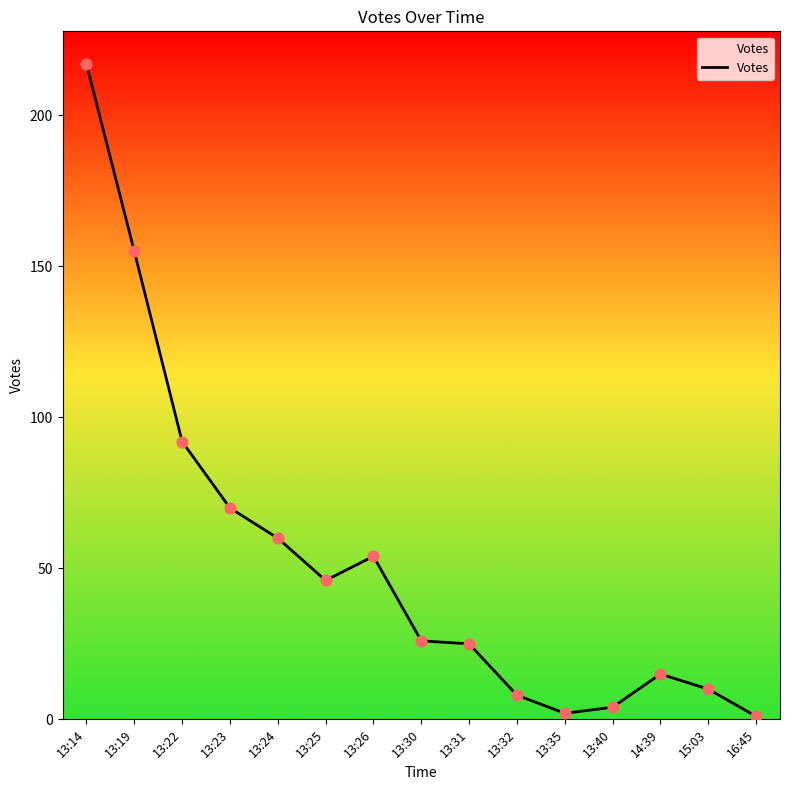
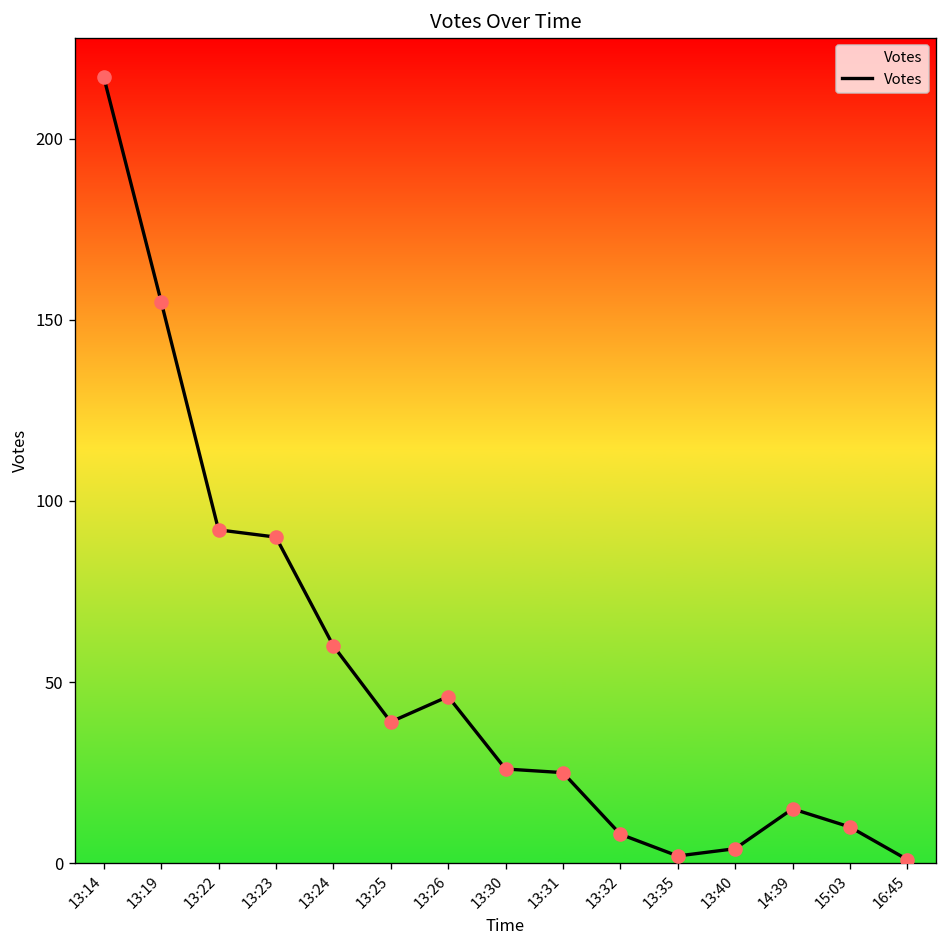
  {
    "13:14": 217,
    "13:19": 155,
    "13:22": 92,
-   "13:23": 70,
+   "13:23": 90,
    "13:24": 60,
-   "13:25": 46,
-   "13:26": 54,
+   "13:25": 39,
+   "13:26": 46,
    "13:30": 26,
    "13:31": 25,
    "13:32": 8,
    "13:35": 2,
    "13:40": 4,
    "14:39": 15,
    "15:03": 10,
    "16:45": 1
  }
